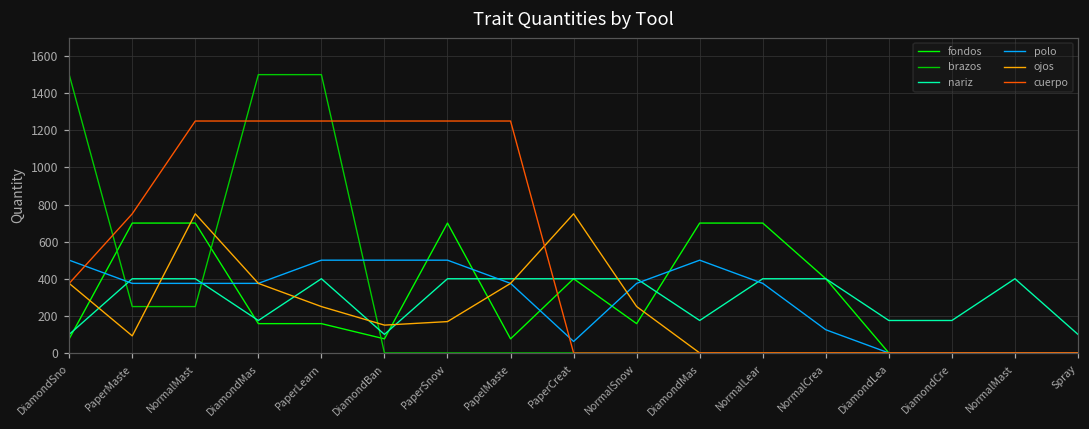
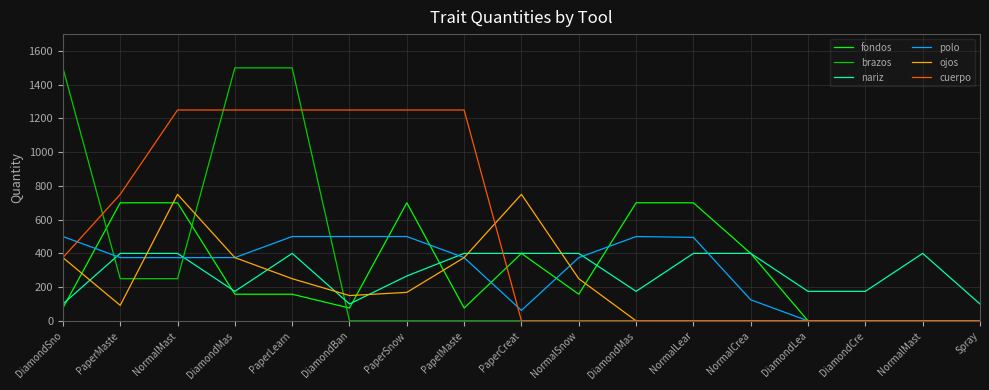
  {
    "nariz": {
      "DiamondSno": 100,
      "PaperMaste": 400,
      "PaperLearn": 400,
      "DiamondBan": 100,
-     "PaperSnow": 400,
+     "PaperSnow": 270,
      "PapelMaste": 400,
      "NormalSnow": 400,
      "NormalLear": 400,
      "DiamondLea": 180,
      "DiamondCre": 180,
      "Spray": 100
    },
    "polo": {
      "DiamondSno": 500,
      "PaperMaste": 380,
      "PaperLearn": 500,
      "DiamondBan": 500,
      "PaperSnow": 500,
      "PaperCreat": 60,
      "NormalSnow": 380,
-     "NormalLear": 380,
+     "NormalLear": 500,
      "NormalCrea": 130
    },
    "ojos": {
      "PaperMaste": 90,
      "PaperLearn": 250,
      "DiamondBan": 150,
      "PaperSnow": 170,
      "PaperCreat": 750,
      "NormalSnow": 250
    },
    "cuerpo": {
      "PaperMaste": 750,
      "PaperLearn": 1250,
      "DiamondBan": 1250,
      "PaperSnow": 1250,
      "PapelMaste": 1250
    }
  }
